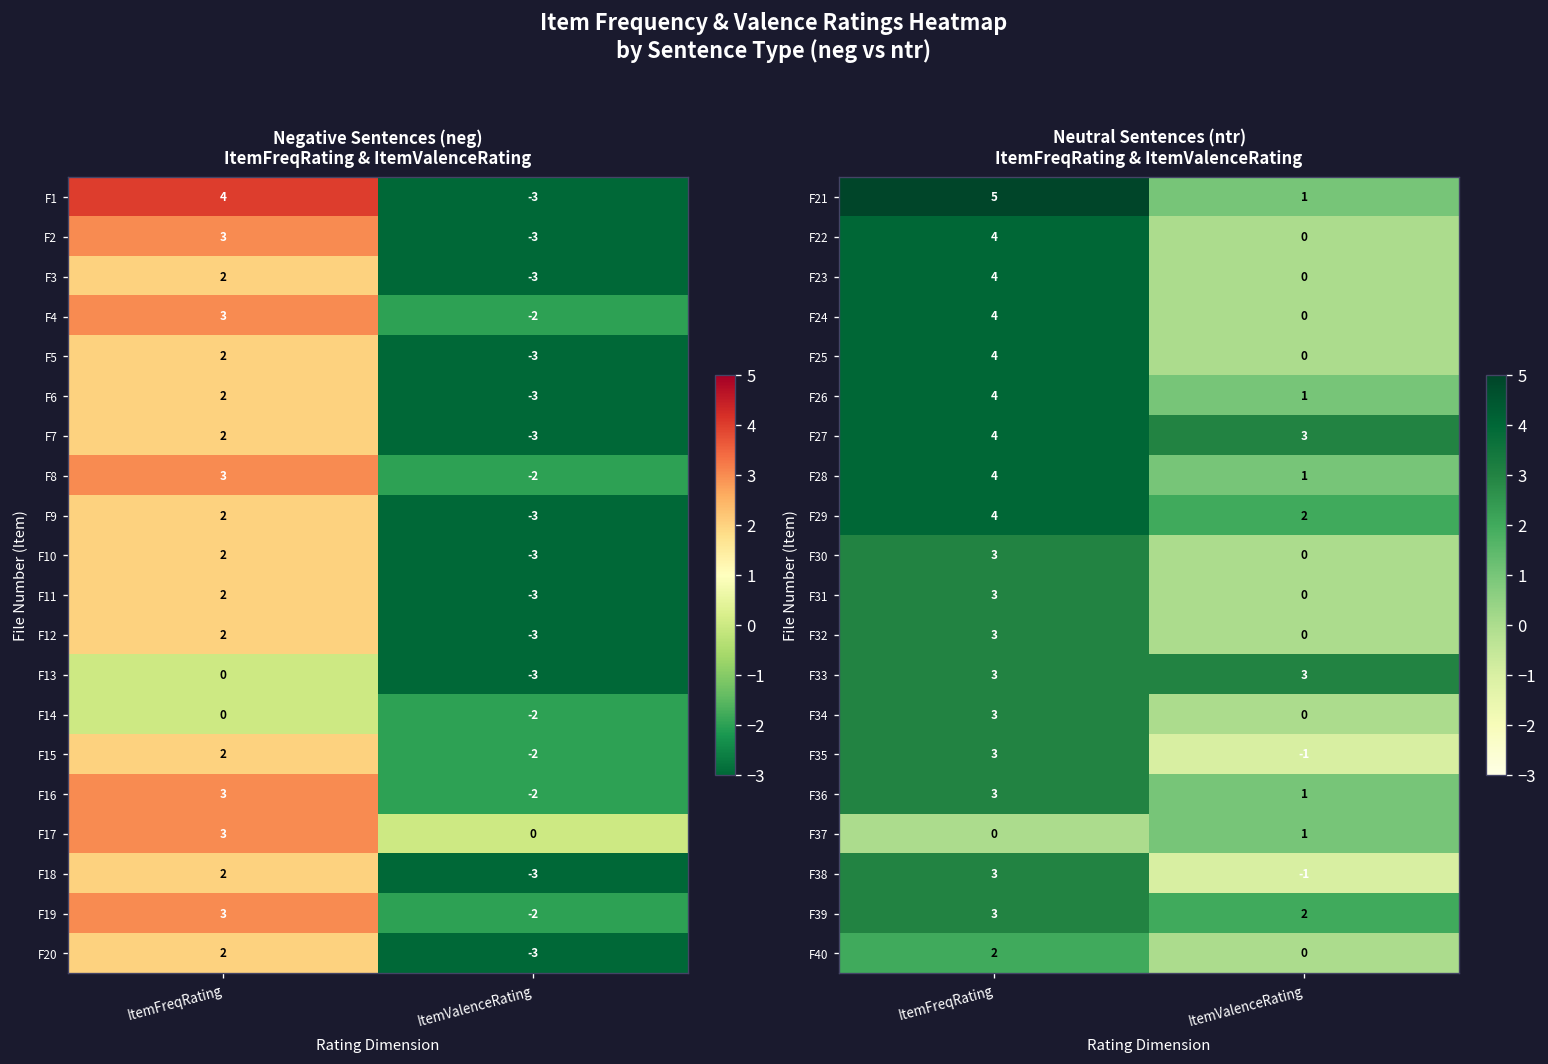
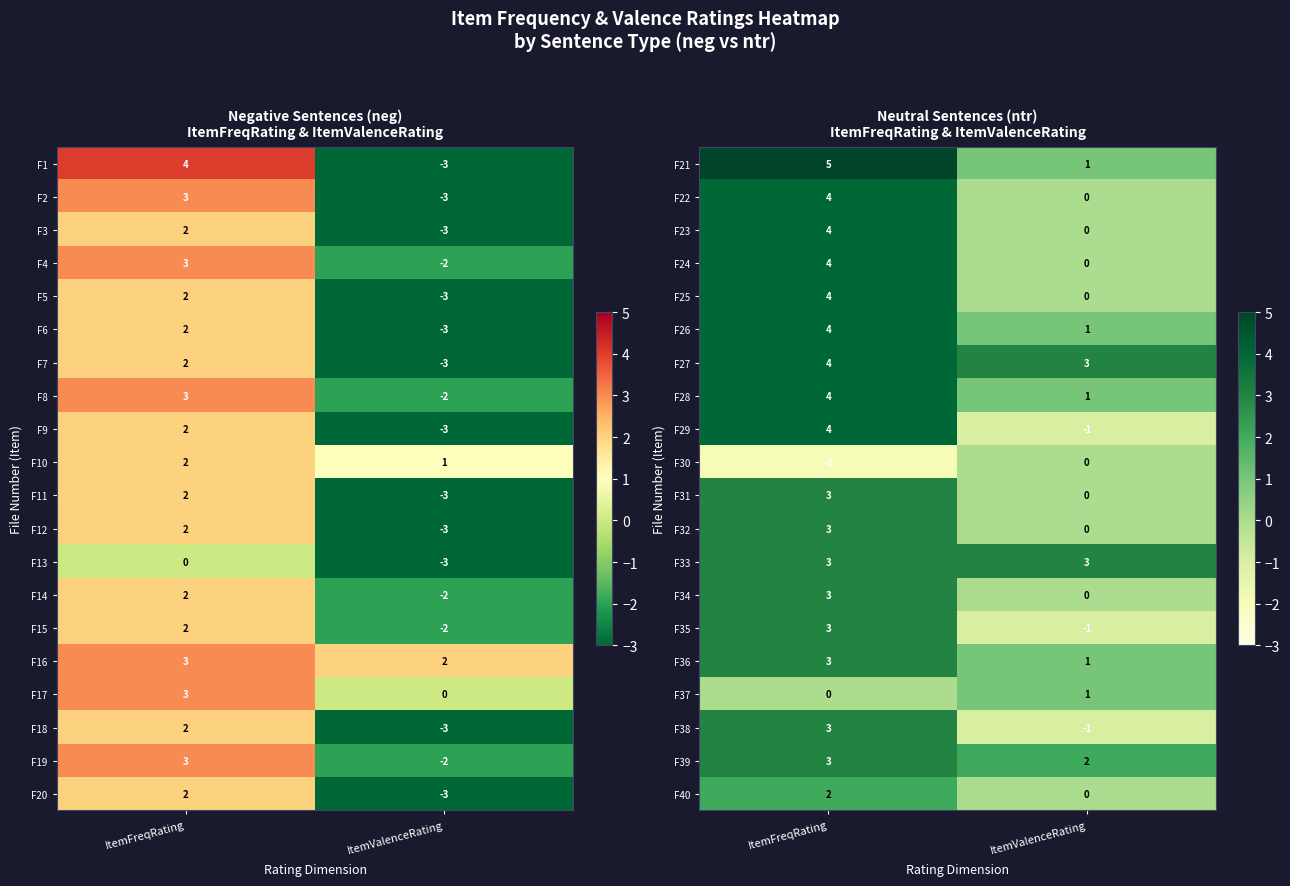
  {
    "Negative Sentences (neg) ItemFreqRating & ItemValenceRating": {
      "F1": {
        "ItemFreqRating": 4,
        "ItemValenceRating": -3
      },
      "F2": {
        "ItemFreqRating": 3,
        "ItemValenceRating": -3
      },
      "F3": {
        "ItemFreqRating": 2,
        "ItemValenceRating": -3
      },
      "F4": {
        "ItemFreqRating": 3,
        "ItemValenceRating": -2
      },
      "F5": {
        "ItemFreqRating": 2,
        "ItemValenceRating": -3
      },
      "F6": {
        "ItemFreqRating": 2,
        "ItemValenceRating": -3
      },
      "F7": {
        "ItemFreqRating": 2,
        "ItemValenceRating": -3
      },
      "F8": {
        "ItemFreqRating": 3,
        "ItemValenceRating": -2
      },
      "F9": {
        "ItemFreqRating": 2,
        "ItemValenceRating": -3
      },
      "F10": {
        "ItemFreqRating": 2,
-       "ItemValenceRating": -3
+       "ItemValenceRating": 1
      },
      "F11": {
        "ItemFreqRating": 2,
        "ItemValenceRating": -3
      },
      "F12": {
        "ItemFreqRating": 2,
        "ItemValenceRating": -3
      },
      "F13": {
        "ItemFreqRating": 0,
        "ItemValenceRating": -3
      },
      "F14": {
-       "ItemFreqRating": 0,
+       "ItemFreqRating": 2,
        "ItemValenceRating": -2
      },
      "F15": {
        "ItemFreqRating": 2,
        "ItemValenceRating": -2
      },
      "F16": {
        "ItemFreqRating": 3,
-       "ItemValenceRating": -2
+       "ItemValenceRating": 2
      },
      "F17": {
        "ItemFreqRating": 3,
        "ItemValenceRating": 0
      },
      "F18": {
        "ItemFreqRating": 2,
        "ItemValenceRating": -3
      },
      "F19": {
        "ItemFreqRating": 3,
        "ItemValenceRating": -2
      },
      "F20": {
        "ItemFreqRating": 2,
        "ItemValenceRating": -3
      }
    },
    "Neutral Sentences (ntr) ItemFreqRating & ItemValenceRating": {
      "F21": {
        "ItemFreqRating": 5,
        "ItemValenceRating": 1
      },
      "F22": {
        "ItemFreqRating": 4,
        "ItemValenceRating": 0
      },
      "F23": {
        "ItemFreqRating": 4,
        "ItemValenceRating": 0
      },
      "F24": {
        "ItemFreqRating": 4,
        "ItemValenceRating": 0
      },
      "F25": {
        "ItemFreqRating": 4,
        "ItemValenceRating": 0
      },
      "F26": {
        "ItemFreqRating": 4,
        "ItemValenceRating": 1
      },
      "F27": {
        "ItemFreqRating": 4,
        "ItemValenceRating": 3
      },
      "F28": {
        "ItemFreqRating": 4,
        "ItemValenceRating": 1
      },
      "F29": {
        "ItemFreqRating": 4,
-       "ItemValenceRating": 2
+       "ItemValenceRating": -1
      },
      "F30": {
-       "ItemFreqRating": 3,
+       "ItemFreqRating": -2,
        "ItemValenceRating": 0
      },
      "F31": {
        "ItemFreqRating": 3,
        "ItemValenceRating": 0
      },
      "F32": {
        "ItemFreqRating": 3,
        "ItemValenceRating": 0
      },
      "F33": {
        "ItemFreqRating": 3,
        "ItemValenceRating": 3
      },
      "F34": {
        "ItemFreqRating": 3,
        "ItemValenceRating": 0
      },
      "F35": {
        "ItemFreqRating": 3,
        "ItemValenceRating": -1
      },
      "F36": {
        "ItemFreqRating": 3,
        "ItemValenceRating": 1
      },
      "F37": {
        "ItemFreqRating": 0,
        "ItemValenceRating": 1
      },
      "F38": {
        "ItemFreqRating": 3,
        "ItemValenceRating": -1
      },
      "F39": {
        "ItemFreqRating": 3,
        "ItemValenceRating": 2
      },
      "F40": {
        "ItemFreqRating": 2,
        "ItemValenceRating": 0
      }
    }
  }
